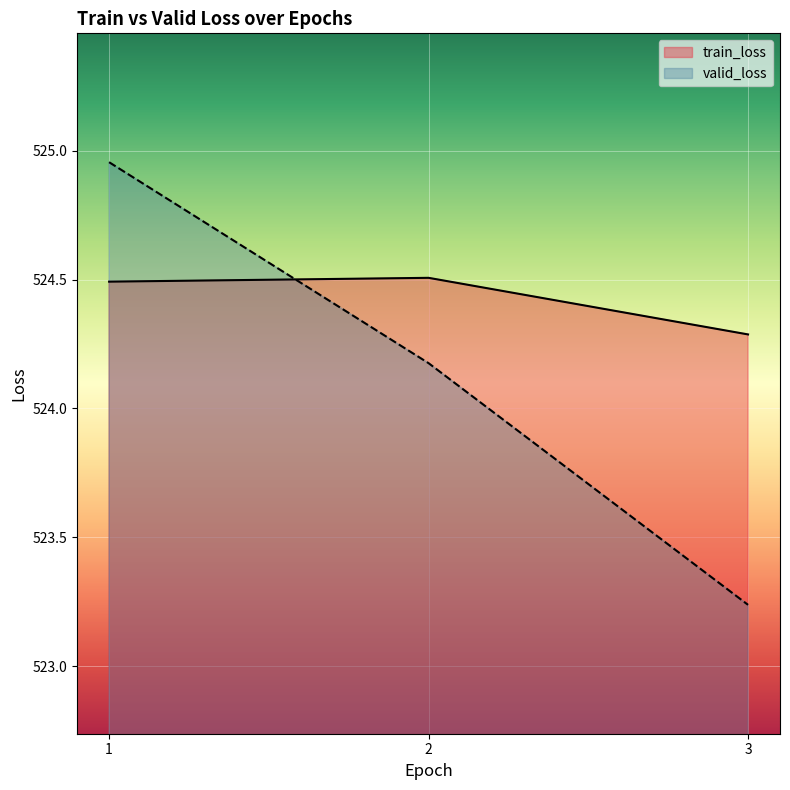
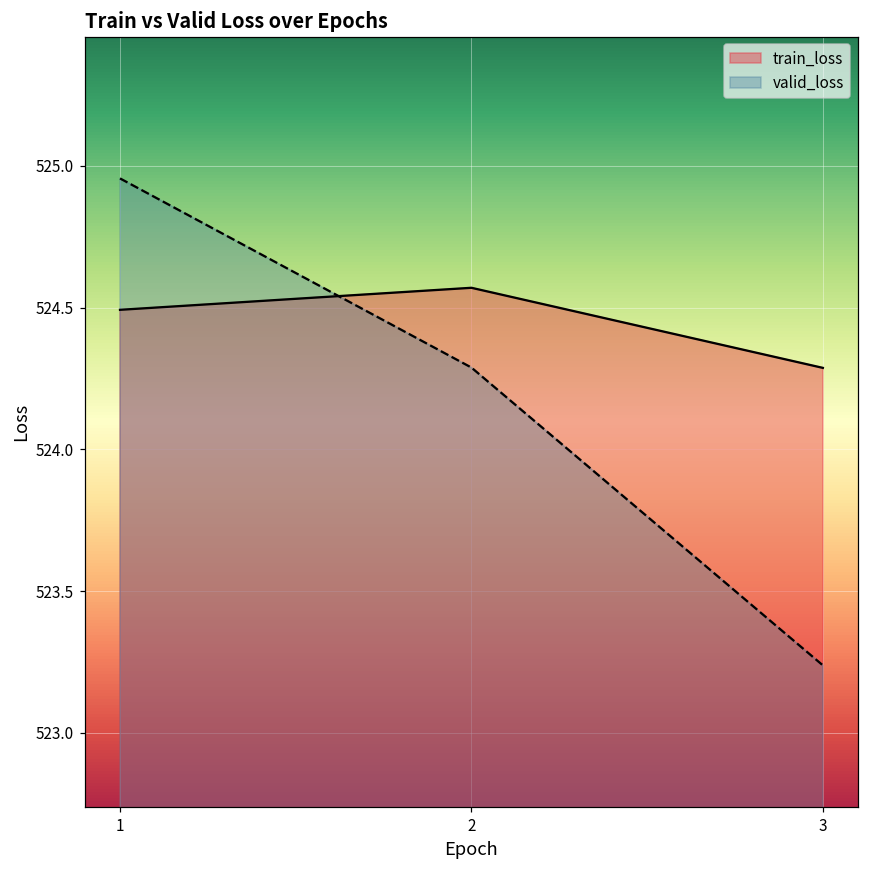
  {
    "train_loss": {
      "1": 524.49,
-     "2": 524.51,
+     "2": 524.57,
      "3": 524.29
    },
    "valid_loss": {
      "1": 524.96,
-     "2": 524.18,
+     "2": 524.29,
      "3": 523.24
    }
  }
